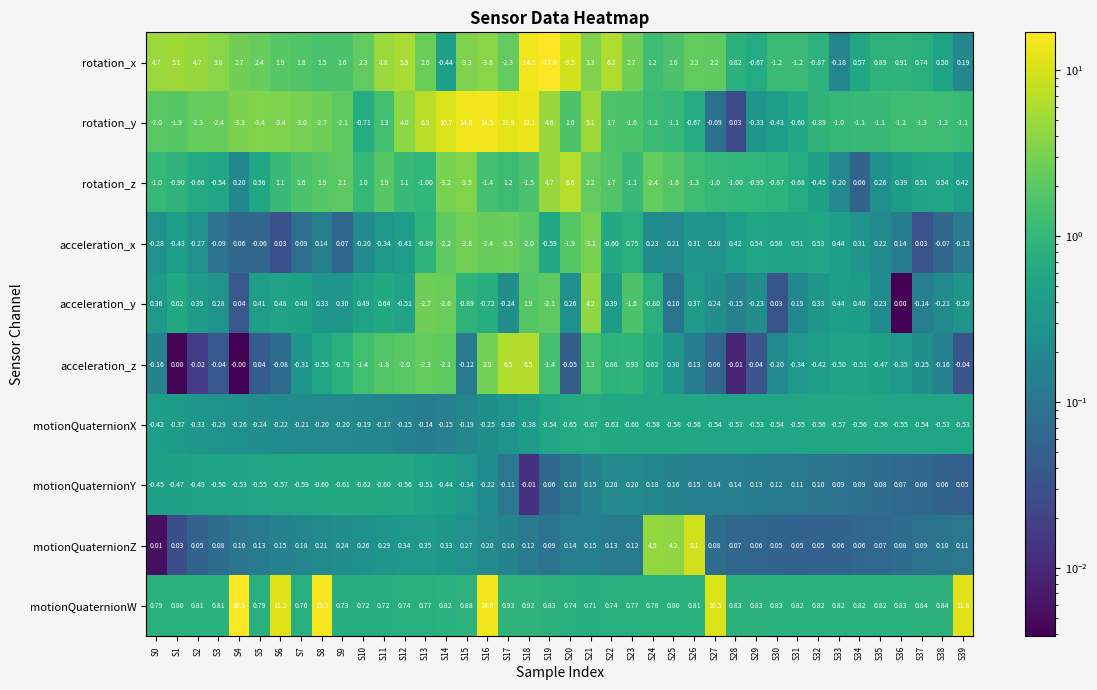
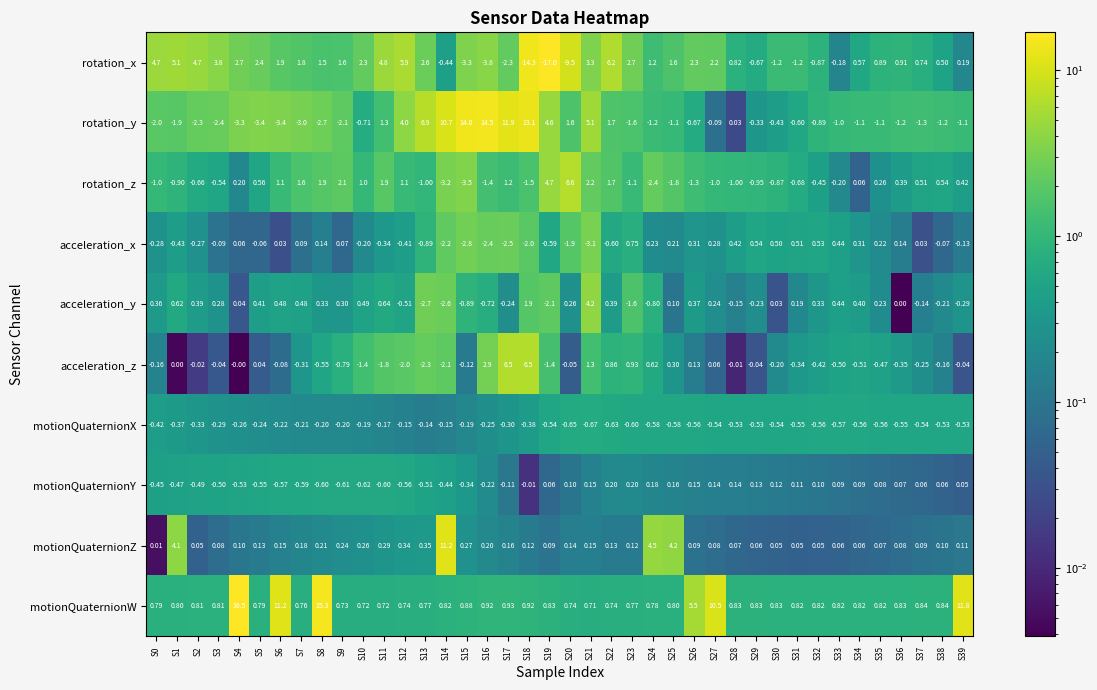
  {
    "motionQuaternionZ": {
      "S0": 0.01,
-     "S1": 0.03,
+     "S1": 4.1,
      "S2": 0.05,
      "S3": 0.08,
      "S4": 0.10,
      "S5": 0.13,
      "S6": 0.15,
      "S7": 0.18,
      "S8": 0.21,
      "S9": 0.24,
      "S10": 0.26,
      "S11": 0.29,
      "S12": 0.34,
      "S13": 0.35,
-     "S14": 0.33,
+     "S14": 11.2,
      "S15": 0.27,
      "S16": 0.20,
      "S17": 0.16,
      "S18": 0.12,
      "S19": 0.09,
      "S20": 0.14,
      "S21": 0.15,
      "S22": 0.13,
      "S23": 0.12,
      "S24": 4.5,
      "S25": 4.2,
-     "S26": 9.1,
+     "S26": 0.09,
      "S27": 0.08,
      "S28": 0.07,
      "S29": 0.06,
      "S30": 0.05,
      "S31": 0.05,
      "S32": 0.05,
      "S33": 0.06,
      "S34": 0.06,
      "S35": 0.07,
      "S36": 0.08,
      "S37": 0.09,
      "S38": 0.10,
      "S39": 0.11
    },
    "motionQuaternionW": {
      "S0": 0.79,
      "S1": 0.80,
      "S2": 0.81,
      "S3": 0.81,
      "S4": 16.5,
      "S5": 0.79,
      "S6": 11.2,
      "S7": 0.76,
      "S8": 15.3,
      "S9": 0.73,
      "S10": 0.72,
      "S11": 0.72,
      "S12": 0.74,
      "S13": 0.77,
      "S14": 0.82,
      "S15": 0.88,
-     "S16": 14.0,
+     "S16": 0.92,
      "S17": 0.93,
      "S18": 0.92,
      "S19": 0.83,
      "S20": 0.74,
      "S21": 0.71,
      "S22": 0.74,
      "S23": 0.77,
      "S24": 0.78,
      "S25": 0.80,
-     "S26": 0.81,
+     "S26": 5.5,
      "S27": 10.5,
      "S28": 0.83,
      "S29": 0.83,
      "S30": 0.83,
      "S31": 0.82,
      "S32": 0.82,
      "S33": 0.82,
      "S34": 0.82,
      "S35": 0.82,
      "S36": 0.83,
      "S37": 0.84,
      "S38": 0.84,
      "S39": 11.8
    }
  }
